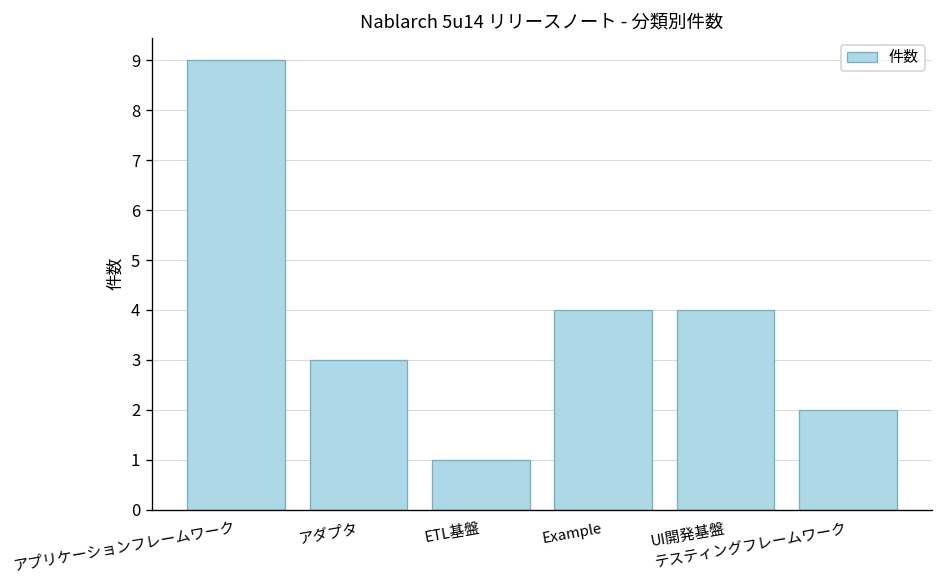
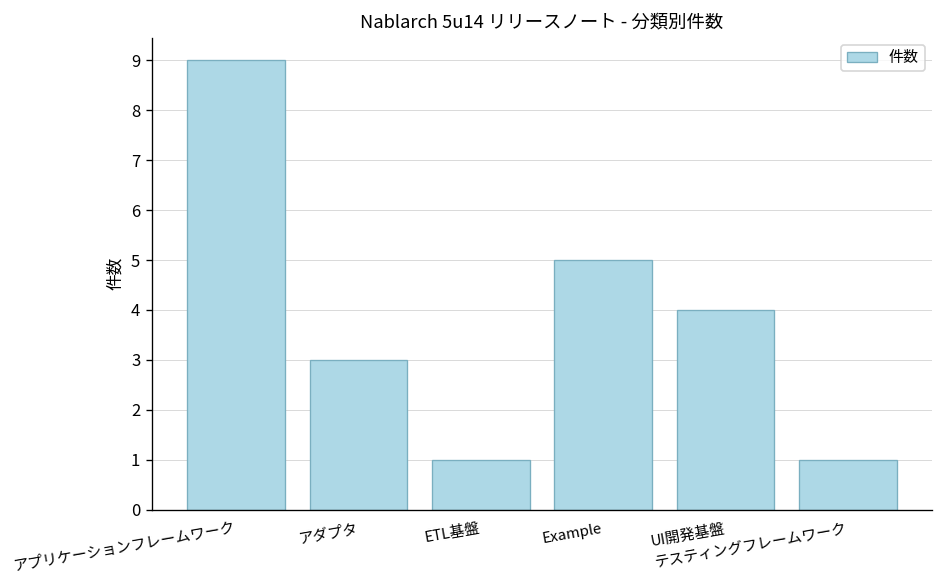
  {
    "アプリケーションフレームワーク": 9,
    "アダプタ": 3,
    "ETL基盤": 1,
-   "Example": 4,
+   "Example": 5,
    "UI開発基盤": 4,
-   "テスティングフレームワーク": 2
+   "テスティングフレームワーク": 1
  }
